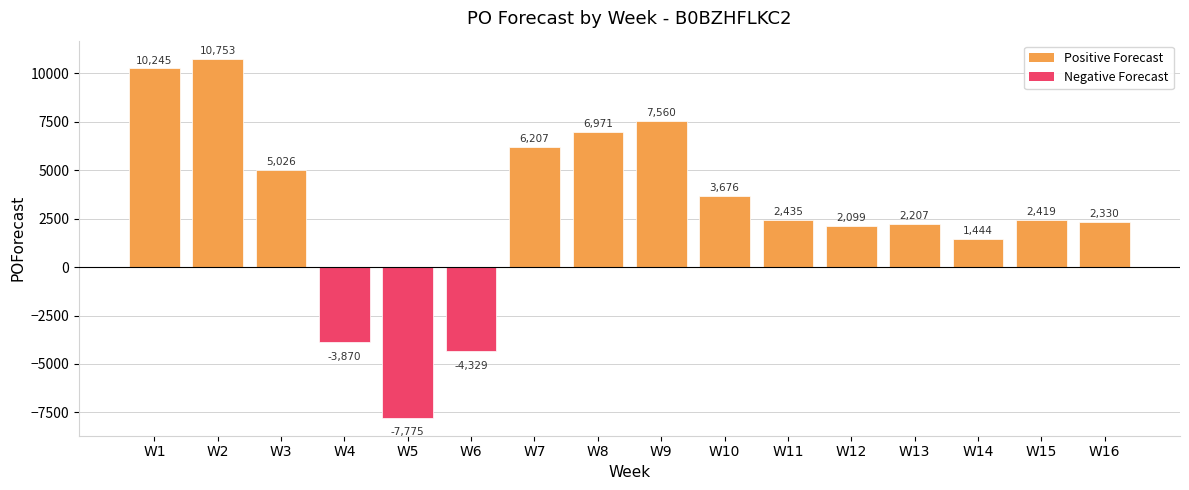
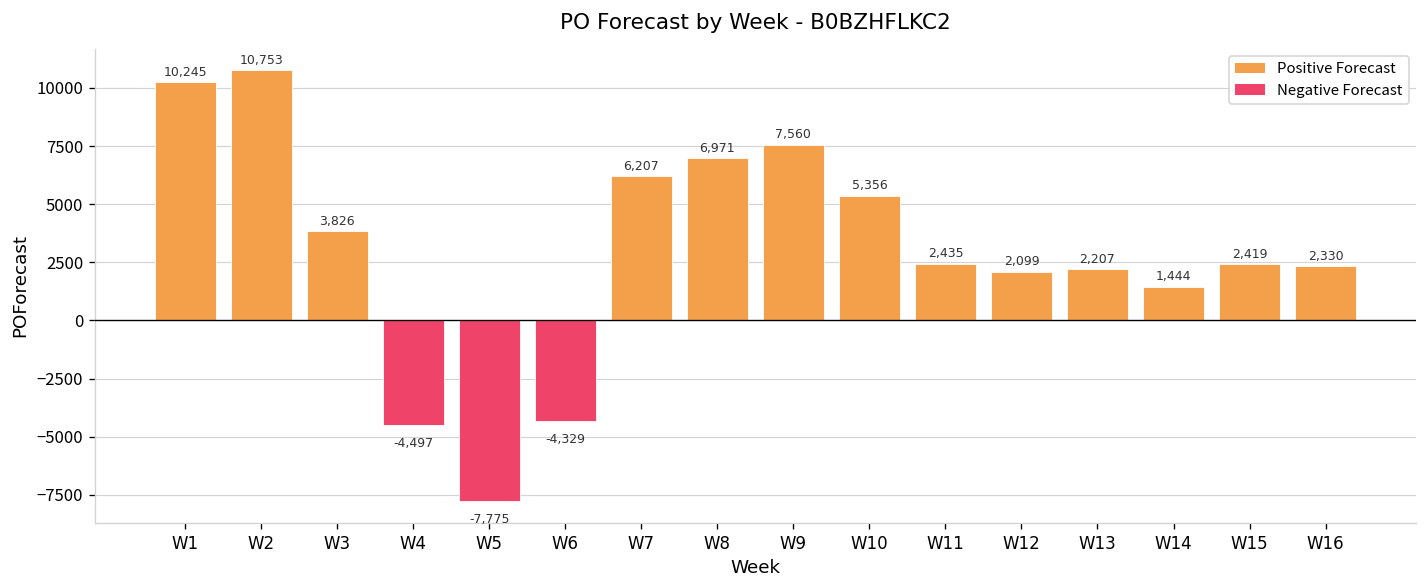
  {
    "W1": "10,245",
    "W2": "10,753",
-   "W3": "5,026",
-   "W4": "-3,870",
+   "W3": "3,826",
+   "W4": "-4,497",
    "W5": "-7,775",
    "W6": "-4,329",
    "W7": "6,207",
    "W8": "6,971",
    "W9": "7,560",
-   "W10": "3,676",
+   "W10": "5,356",
    "W11": "2,435",
    "W12": "2,099",
    "W13": "2,207",
    "W14": "1,444",
    "W15": "2,419",
    "W16": "2,330"
  }
